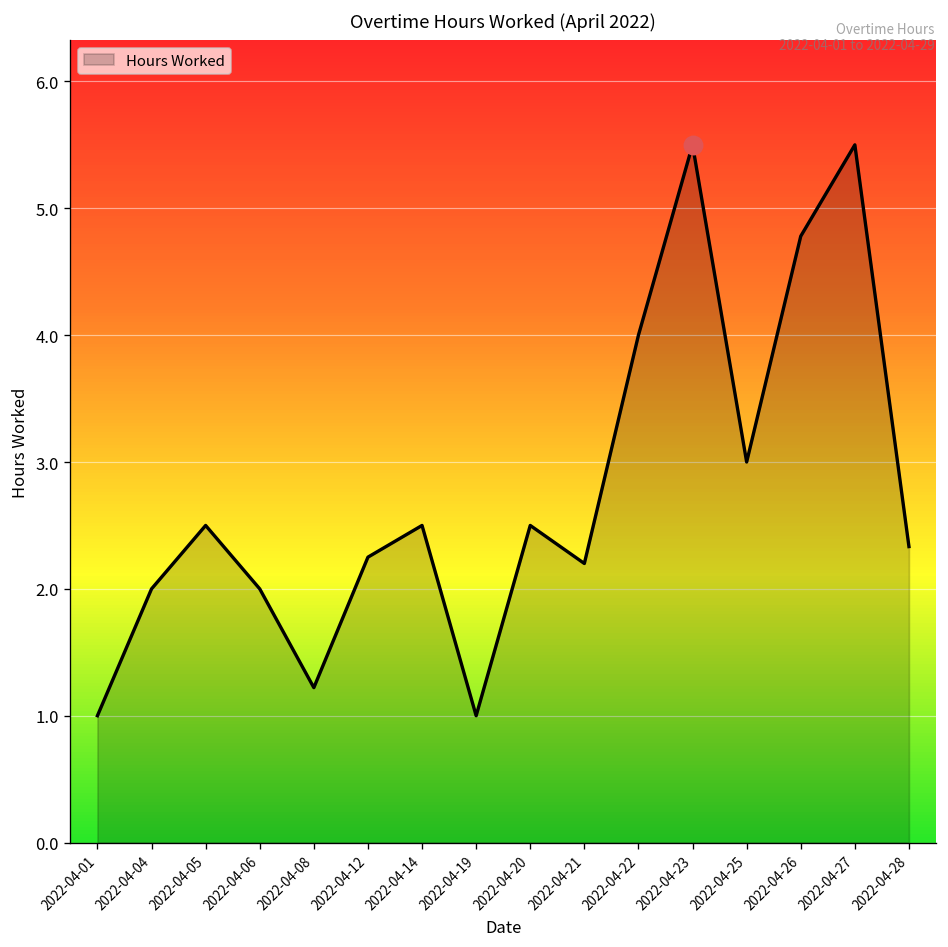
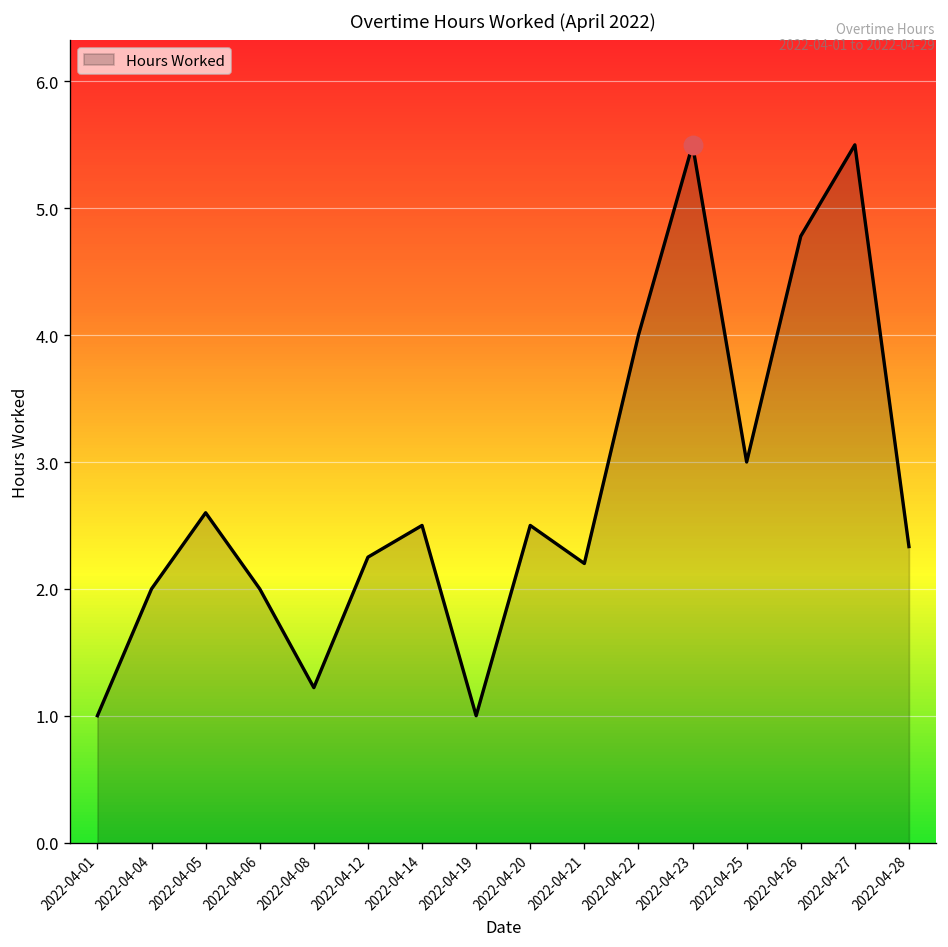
  {
    "Hours Worked": {
      "2022-04-01": 1.0,
      "2022-04-04": 2.0,
-     "2022-04-05": 2.5,
+     "2022-04-05": 2.6,
      "2022-04-06": 2.0,
      "2022-04-08": 1.2,
      "2022-04-12": 2.25,
      "2022-04-14": 2.5,
      "2022-04-19": 1.0,
      "2022-04-20": 2.5,
      "2022-04-21": 2.2,
      "2022-04-22": 4.0,
      "2022-04-25": 3.0,
      "2022-04-26": 4.8,
      "2022-04-27": 5.5,
      "2022-04-28": 2.33
    }
  }
